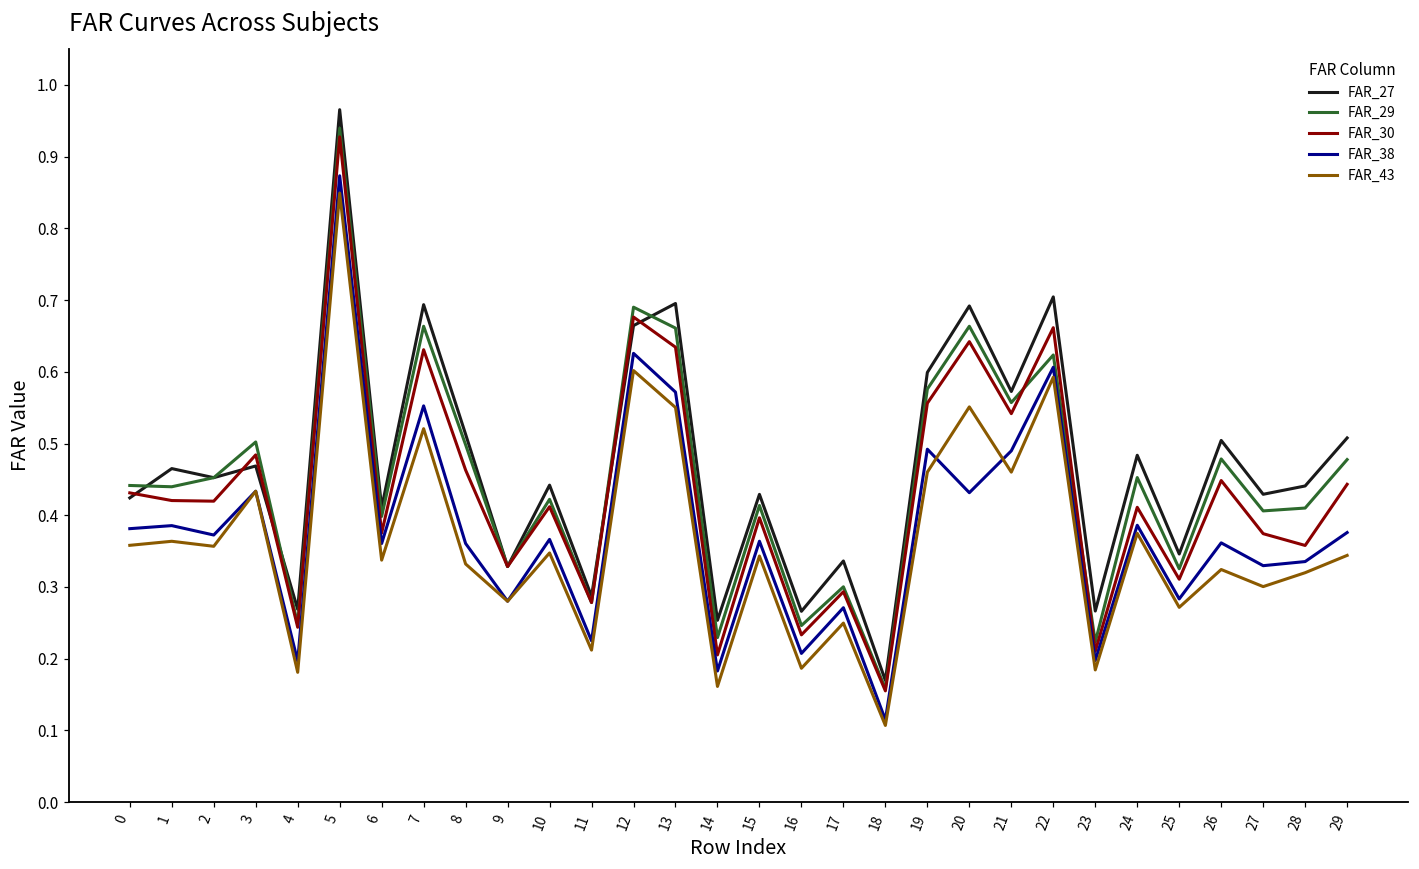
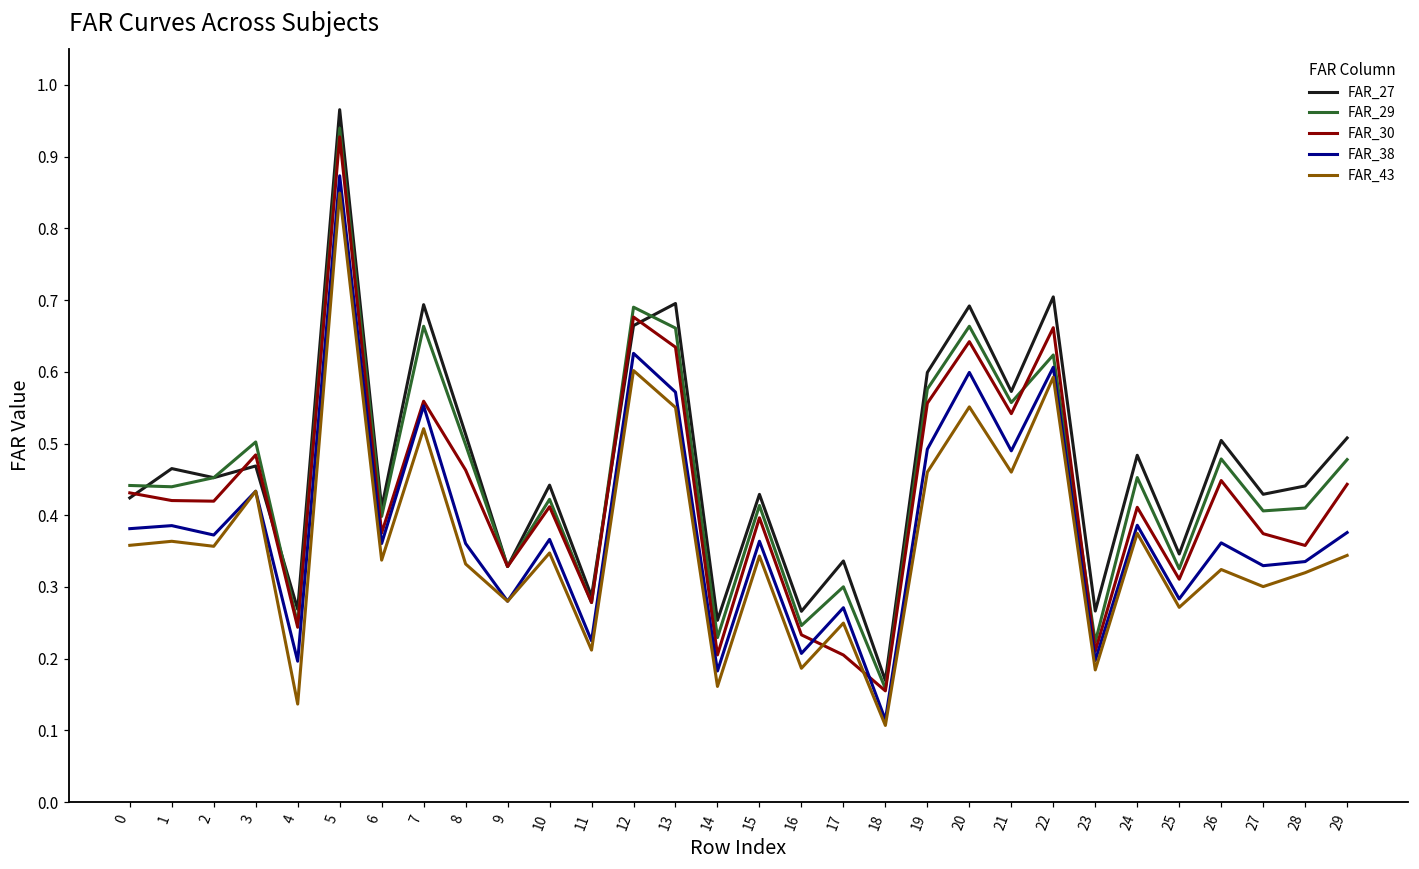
  {
    "FAR_27": {
      "0": 0.42,
      "1": 0.47,
      "3": 0.47,
      "4": 0.27,
      "5": 0.97,
      "6": 0.41,
      "7": 0.69,
      "8": 0.51,
      "10": 0.44,
      "11": 0.29,
      "12": 0.66,
      "13": 0.70,
      "14": 0.25,
      "15": 0.43,
      "16": 0.27,
      "17": 0.34,
      "18": 0.17,
      "19": 0.60,
      "20": 0.69,
      "21": 0.57,
      "22": 0.70,
      "23": 0.27,
      "24": 0.48,
      "25": 0.35,
      "26": 0.50,
      "27": 0.43,
      "28": 0.44,
      "29": 0.51
    },
    "FAR_29": {
      "0": 0.44,
      "1": 0.44,
      "3": 0.50,
      "4": 0.25,
      "5": 0.94,
      "6": 0.40,
      "7": 0.66,
      "8": 0.50,
      "10": 0.42,
      "12": 0.69,
      "13": 0.66,
      "14": 0.23,
      "15": 0.41,
      "16": 0.25,
      "17": 0.30,
      "19": 0.58,
      "20": 0.66,
      "21": 0.56,
      "22": 0.62,
      "23": 0.22,
      "24": 0.45,
      "25": 0.33,
      "26": 0.48,
      "27": 0.41,
      "28": 0.41,
      "29": 0.48
    },
    "FAR_30": {
      "0": 0.43,
      "1": 0.42,
      "2": 0.42,
      "3": 0.48,
      "4": 0.24,
      "5": 0.93,
      "6": 0.38,
-     "7": 0.63,
+     "7": 0.56,
      "8": 0.46,
      "10": 0.41,
      "12": 0.68,
      "13": 0.63,
      "14": 0.21,
      "15": 0.40,
      "16": 0.23,
-     "17": 0.29,
+     "17": 0.21,
      "19": 0.56,
      "20": 0.64,
      "21": 0.54,
      "22": 0.66,
      "23": 0.21,
      "24": 0.41,
      "25": 0.31,
      "26": 0.45,
      "27": 0.37,
      "28": 0.36,
      "29": 0.44
    },
    "FAR_38": {
      "0": 0.38,
      "1": 0.39,
      "2": 0.37,
      "4": 0.20,
      "5": 0.87,
      "6": 0.36,
      "7": 0.55,
      "8": 0.36,
      "10": 0.37,
      "11": 0.22,
      "12": 0.63,
      "13": 0.57,
      "14": 0.18,
      "15": 0.36,
      "16": 0.21,
      "17": 0.27,
      "18": 0.11,
      "19": 0.49,
-     "20": 0.43,
+     "20": 0.60,
      "21": 0.49,
      "22": 0.61,
      "23": 0.20,
      "24": 0.39,
      "25": 0.28,
      "26": 0.36,
      "27": 0.33,
      "28": 0.34,
      "29": 0.38
    },
    "FAR_43": {
      "0": 0.36,
      "1": 0.36,
      "2": 0.36,
-     "4": 0.18,
+     "4": 0.14,
      "5": 0.85,
      "6": 0.34,
      "7": 0.52,
      "8": 0.33,
      "10": 0.35,
      "11": 0.21,
      "12": 0.60,
      "13": 0.55,
      "14": 0.16,
      "15": 0.34,
      "16": 0.19,
      "17": 0.25,
      "18": 0.11,
      "19": 0.46,
      "20": 0.55,
      "21": 0.46,
      "22": 0.59,
      "23": 0.18,
      "24": 0.37,
      "25": 0.27,
      "26": 0.32,
      "27": 0.30,
      "28": 0.32,
      "29": 0.34
    }
  }
